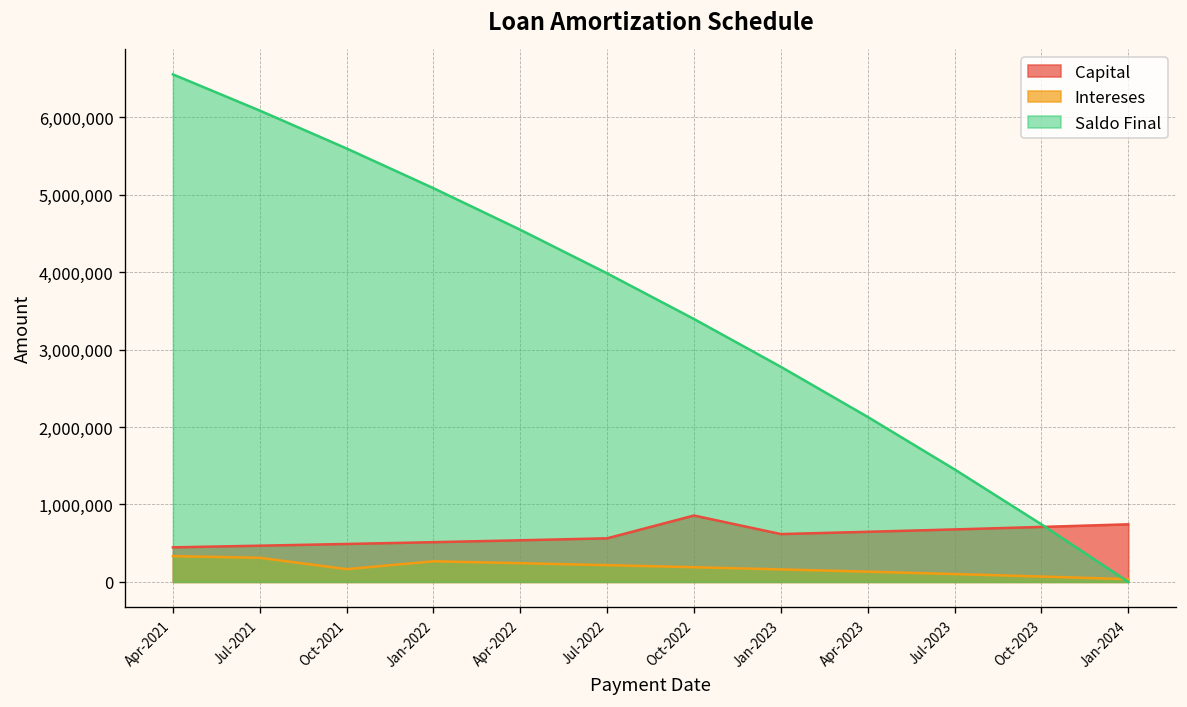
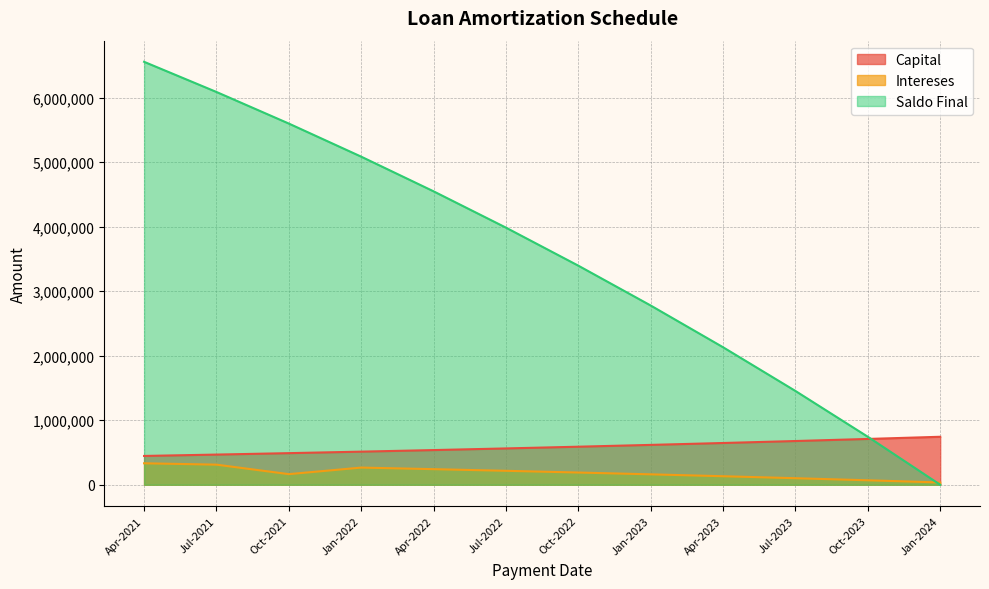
  {
    "Capital": {
      "Apr-2021": "400,000",
      "Jul-2021": "500,000",
      "Oct-2021": "500,000",
      "Jan-2022": "500,000",
      "Apr-2022": "500,000",
      "Jul-2022": "600,000",
-     "Oct-2022": "900,000",
+     "Oct-2022": "600,000",
      "Jan-2023": "600,000",
      "Apr-2023": "600,000",
      "Jul-2023": "700,000",
      "Jan-2024": "700,000"
    },
    "Intereses": {
      "Apr-2021": "300,000",
      "Jul-2021": "300,000",
      "Oct-2021": "200,000",
      "Jan-2022": "300,000",
      "Apr-2022": "200,000",
      "Jul-2022": "200,000",
      "Oct-2022": "200,000",
      "Jan-2023": "200,000",
      "Apr-2023": "100,000",
      "Jul-2023": "100,000",
      "Oct-2023": "100,000"
    },
    "Saldo Final": {
      "Apr-2021": "6,600,000",
      "Jul-2021": "6,100,000",
      "Oct-2021": "5,600,000",
      "Jan-2022": "5,100,000",
      "Apr-2022": "4,500,000",
      "Jul-2022": "4,000,000",
      "Oct-2022": "3,400,000",
      "Jan-2023": "2,800,000",
      "Apr-2023": "2,100,000",
      "Jul-2023": "1,500,000"
    }
  }
